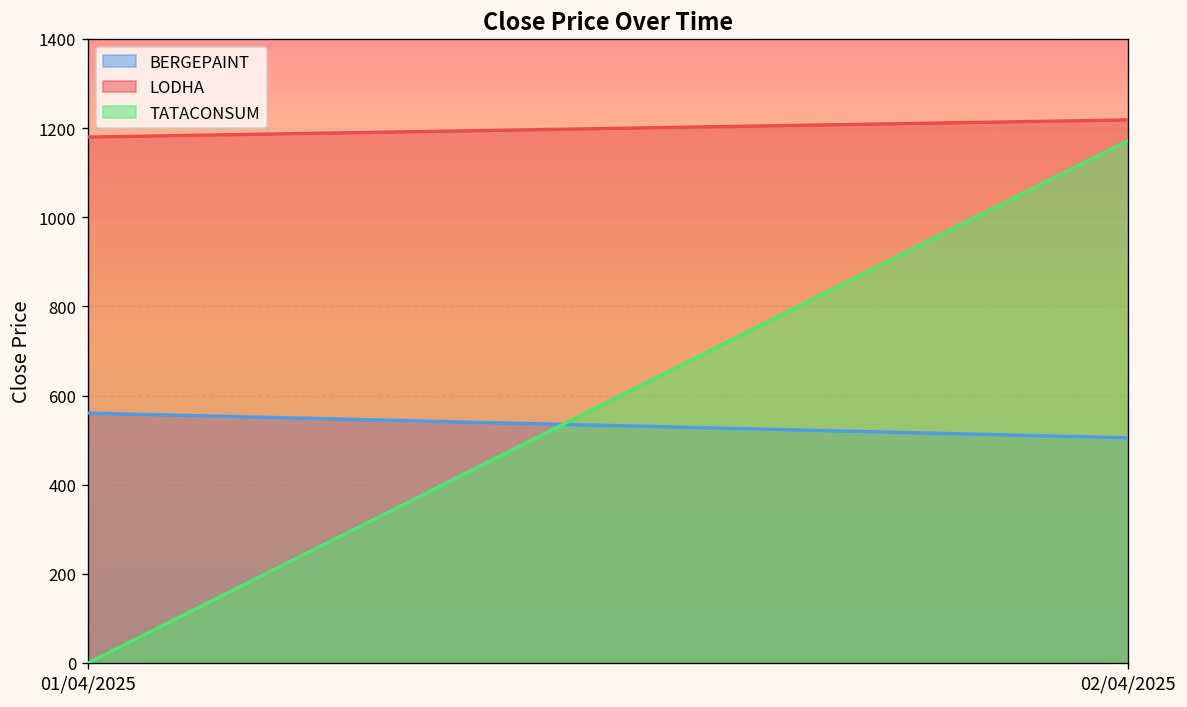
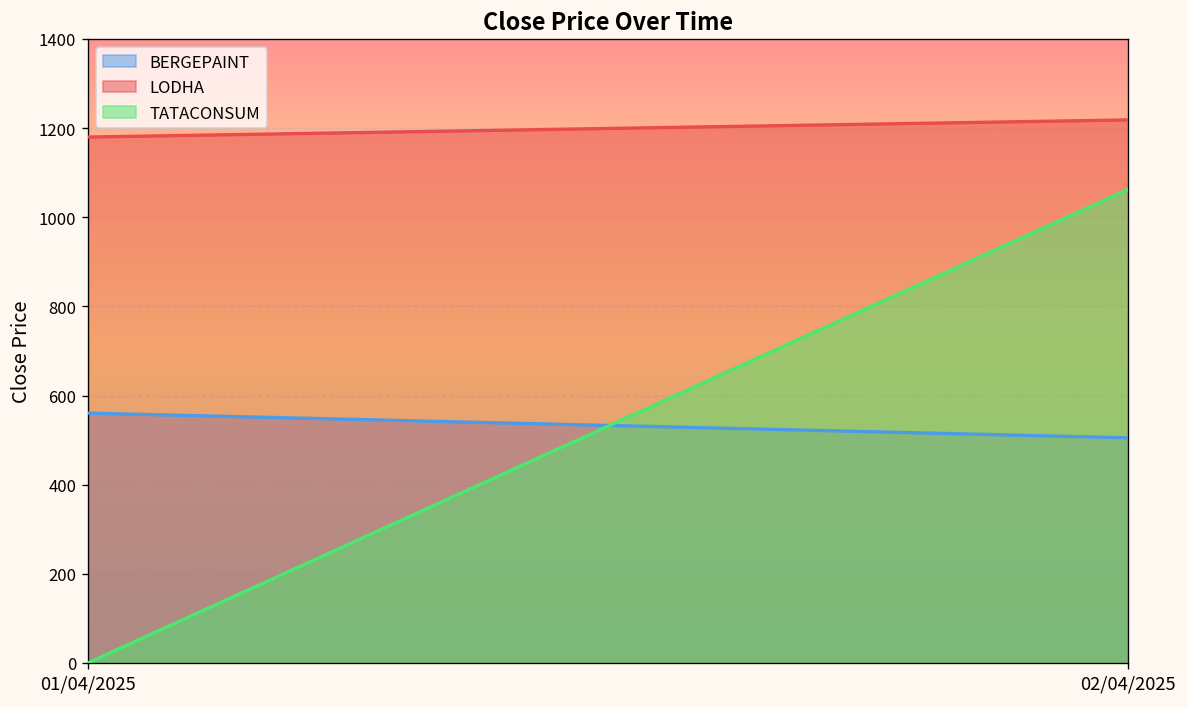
  {
    "BERGEPAINT": {
      "01/04/2025": 560,
      "02/04/2025": 510
    },
    "LODHA": {
      "01/04/2025": 1180,
      "02/04/2025": 1220
    },
    "TATACONSUM": {
      "01/04/2025": 0,
-     "02/04/2025": 1170
+     "02/04/2025": 1060
    }
  }
